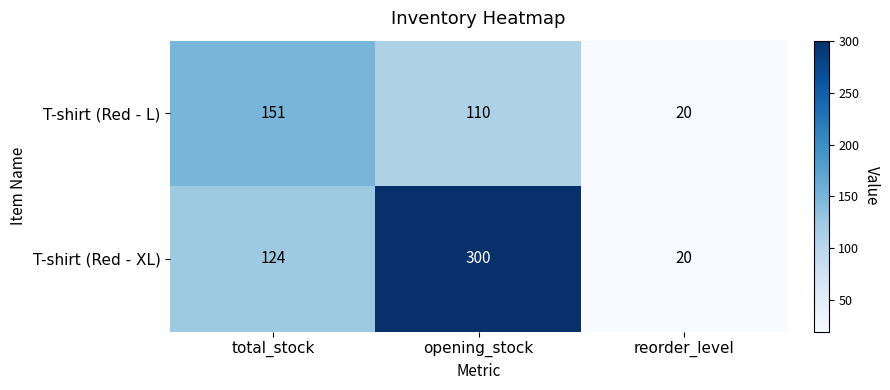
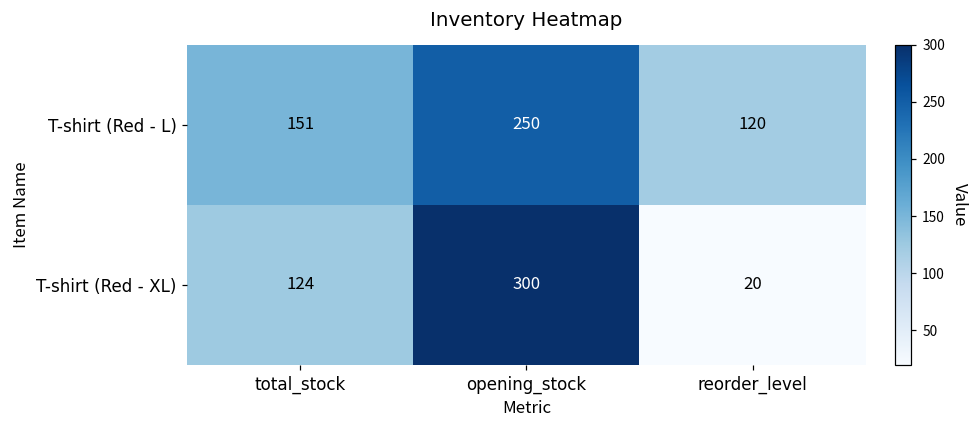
  {
    "T-shirt (Red - L)": {
      "total_stock": 151,
-     "opening_stock": 110,
-     "reorder_level": 20
+     "opening_stock": 250,
+     "reorder_level": 120
    },
    "T-shirt (Red - XL)": {
      "total_stock": 124,
      "opening_stock": 300,
      "reorder_level": 20
    }
  }
